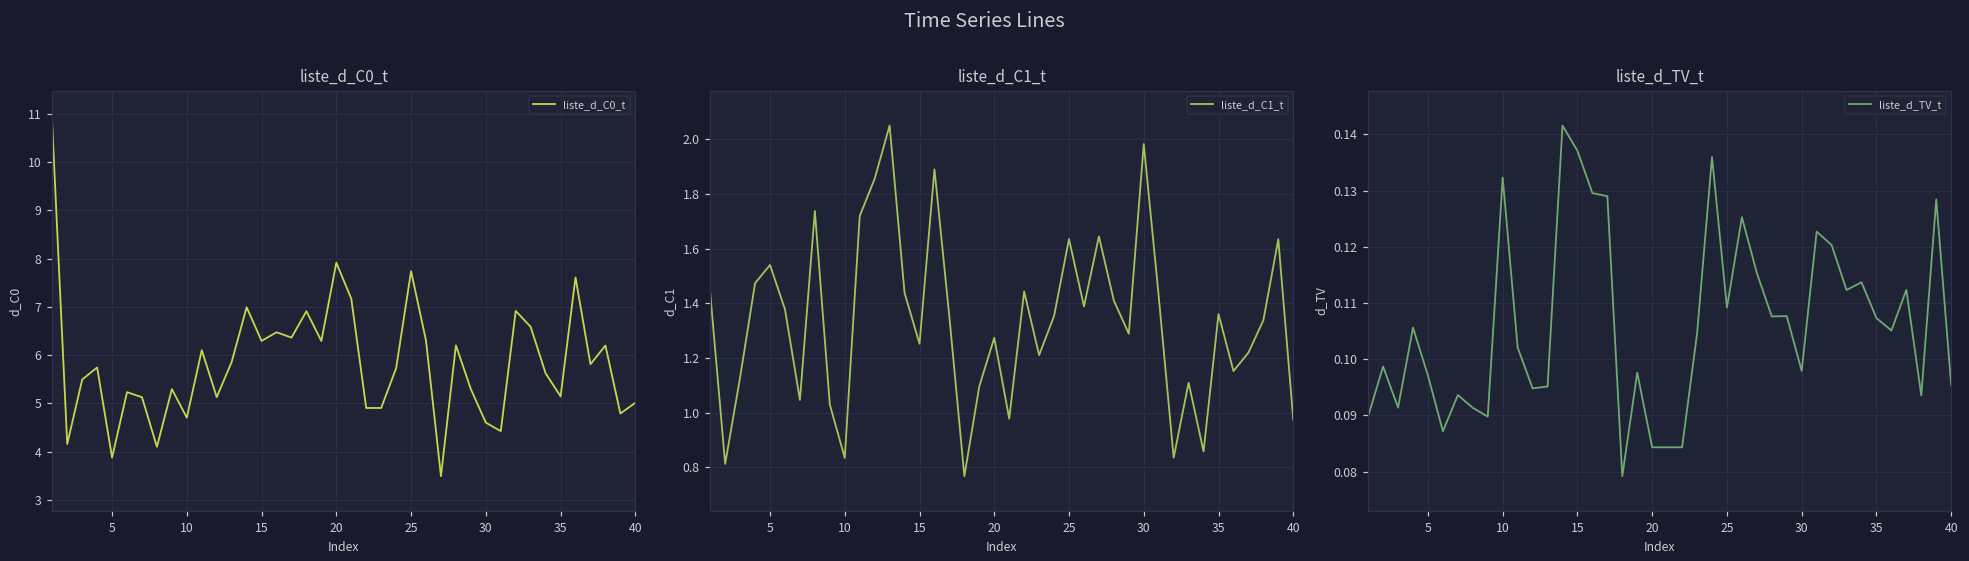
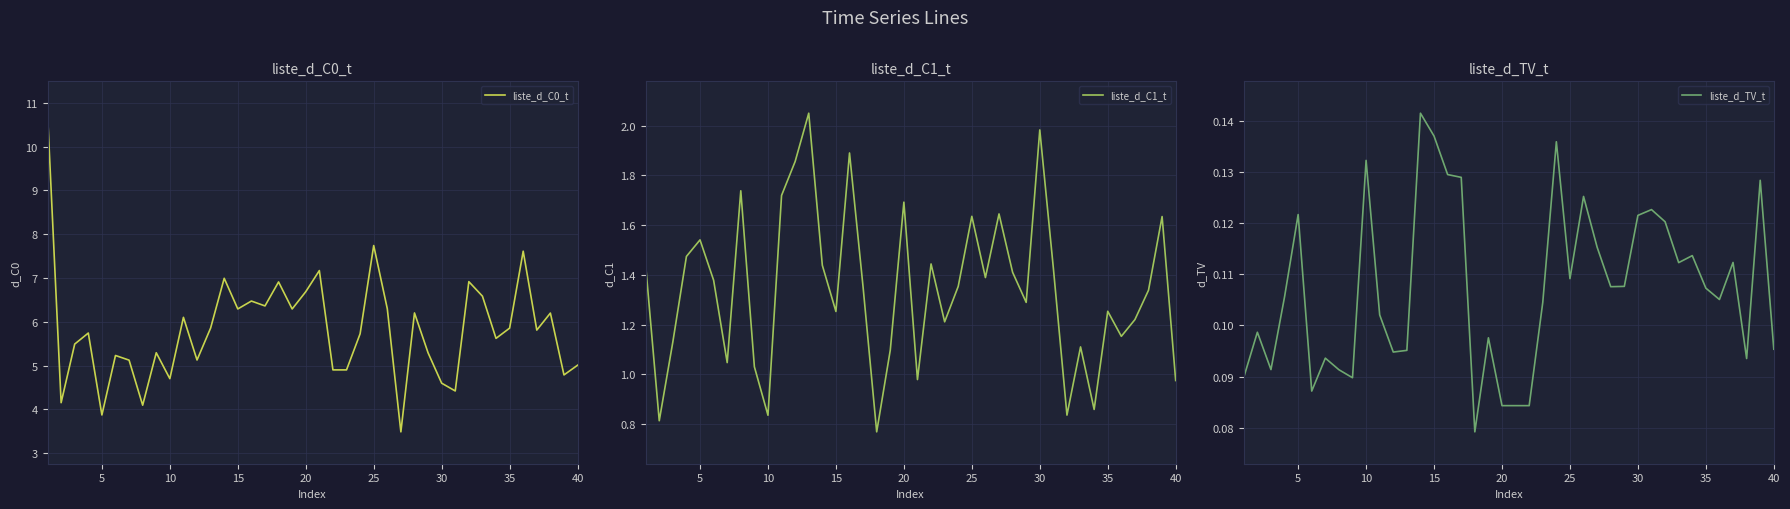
  {
    "liste_d_C0_t": {
      "5": 3.9,
      "10": 4.7,
      "15": 6.3,
-     "20": 7.9,
+     "20": 6.7,
      "25": 7.7,
      "30": 4.6,
-     "35": 5.1,
+     "35": 5.9,
      "40": 5.0
    },
    "liste_d_C1_t": {
      "5": 1.54,
      "10": 0.84,
      "15": 1.25,
-     "20": 1.27,
+     "20": 1.69,
      "25": 1.64,
      "30": 1.98,
-     "35": 1.36,
+     "35": 1.25,
      "40": 0.97
    },
    "liste_d_TV_t": {
-     "5": 0.097,
+     "5": 0.122,
      "10": 0.132,
      "15": 0.137,
      "20": 0.084,
      "25": 0.109,
-     "30": 0.098,
+     "30": 0.122,
      "35": 0.107,
      "40": 0.095
    }
  }
